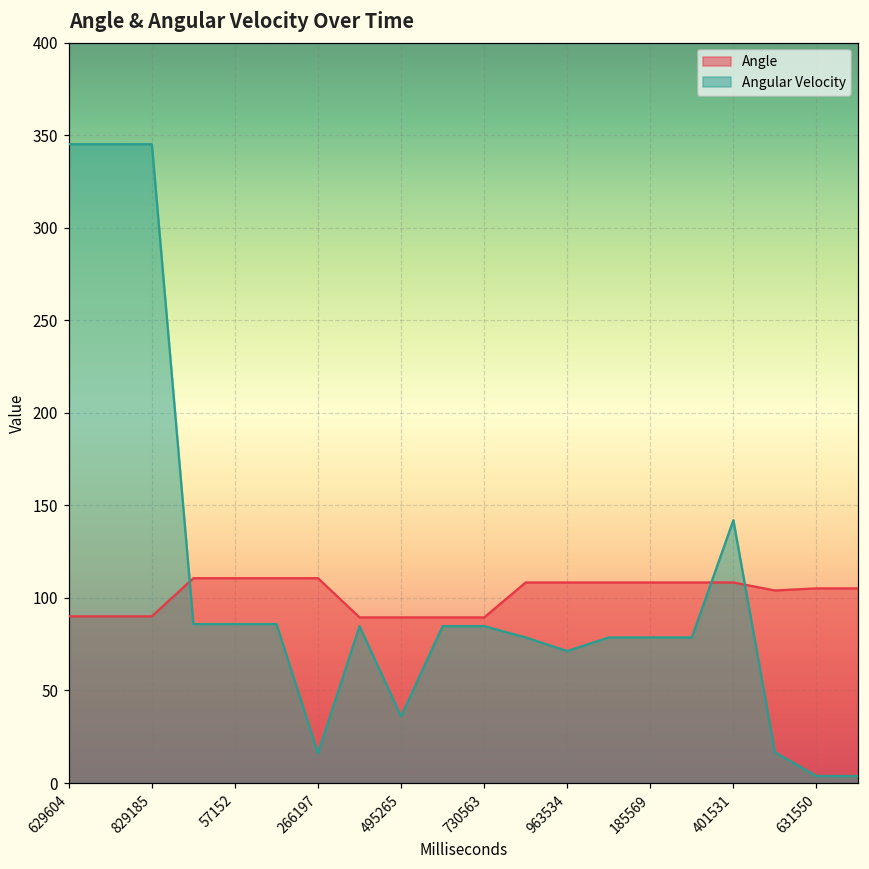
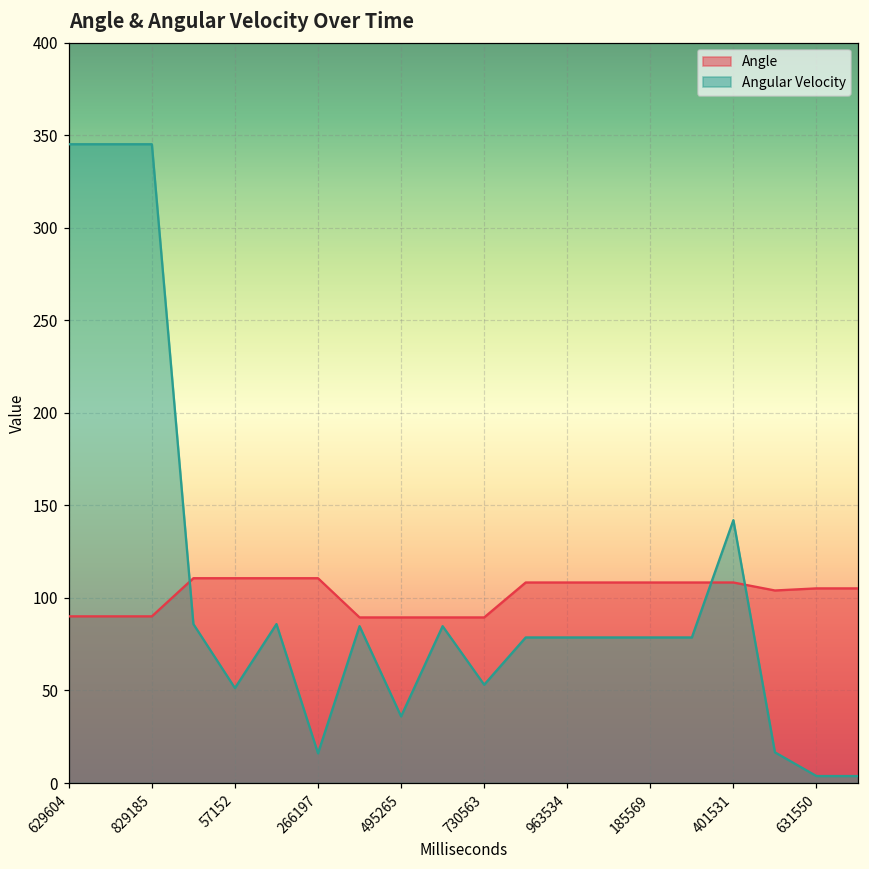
  {
    "Angle": {
      "629604": 90,
      "829185": 90,
      "57152": 111,
      "266197": 111,
      "495265": 89,
      "730563": 89,
      "963534": 108,
      "185569": 108,
      "401531": 108,
      "631550": 105
    },
    "Angular Velocity": {
      "629604": 345,
      "829185": 345,
-     "57152": 86,
+     "57152": 51,
      "266197": 16,
      "495265": 36,
-     "730563": 85,
-     "963534": 71,
+     "730563": 53,
+     "963534": 79,
      "185569": 79,
      "401531": 142,
      "631550": 4
    }
  }
